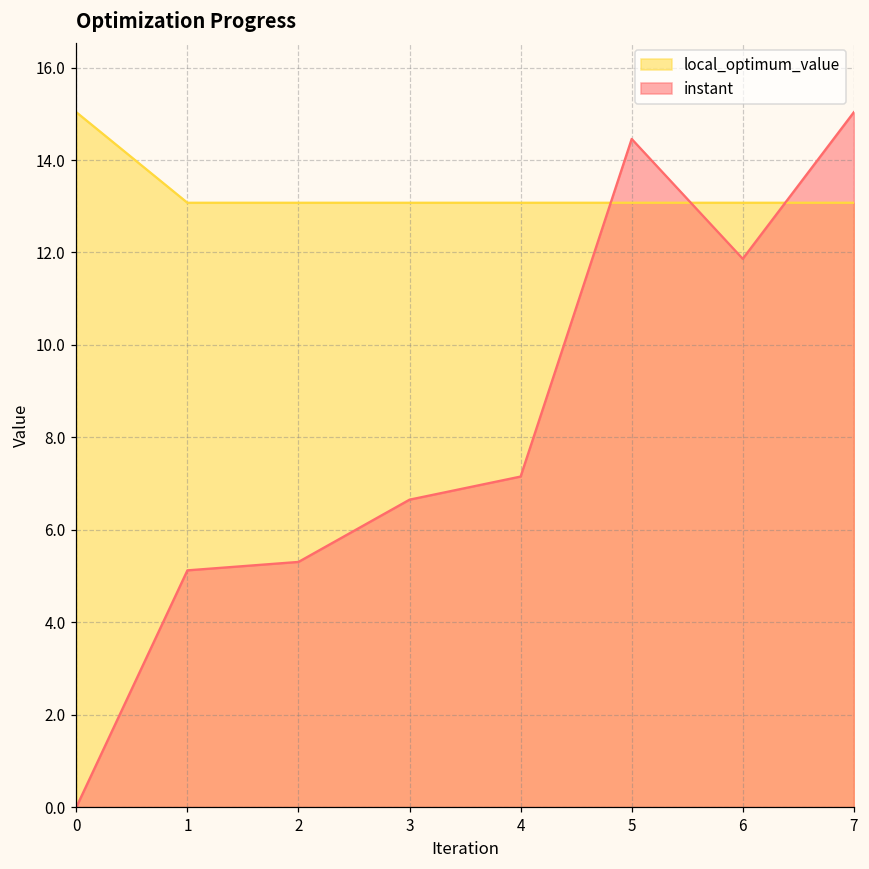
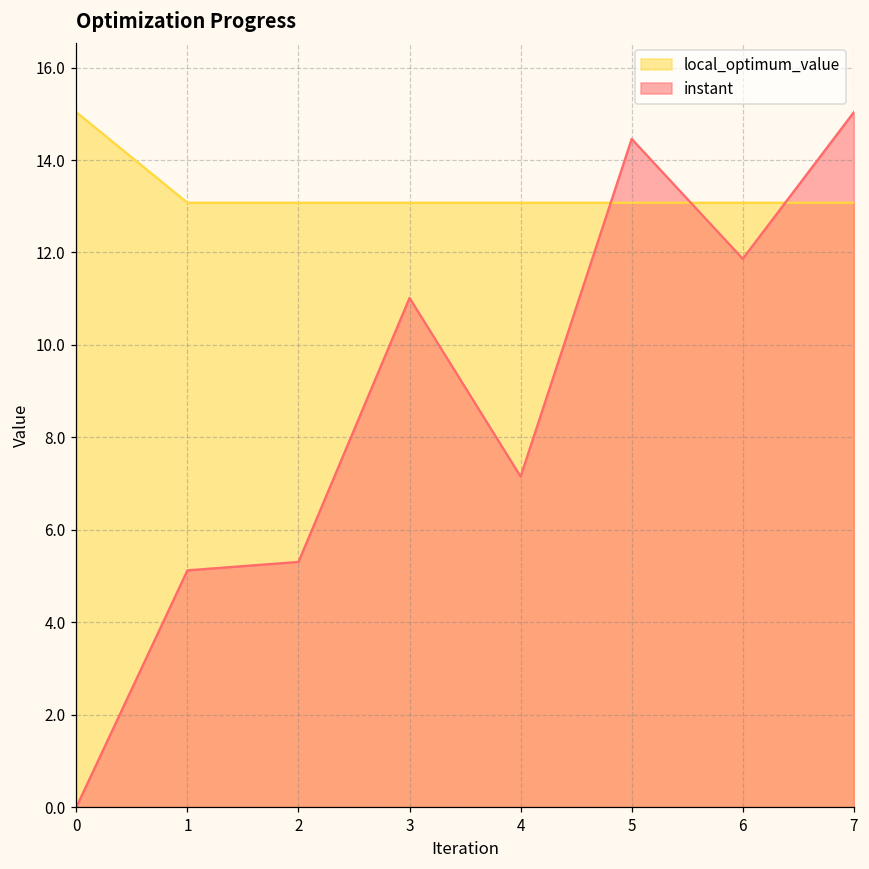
  {
    "local_optimum_value": {
      "0": 15.0,
      "1": 13.1,
      "2": 13.1,
      "3": 13.1,
      "4": 13.1,
      "5": 13.1,
      "6": 13.1,
      "7": 13.1
    },
    "instant": {
      "0": 0.0,
      "1": 5.1,
      "2": 5.3,
-     "3": 6.7,
+     "3": 11.0,
      "4": 7.2,
      "5": 14.5,
      "6": 11.9,
      "7": 15.0
    }
  }
